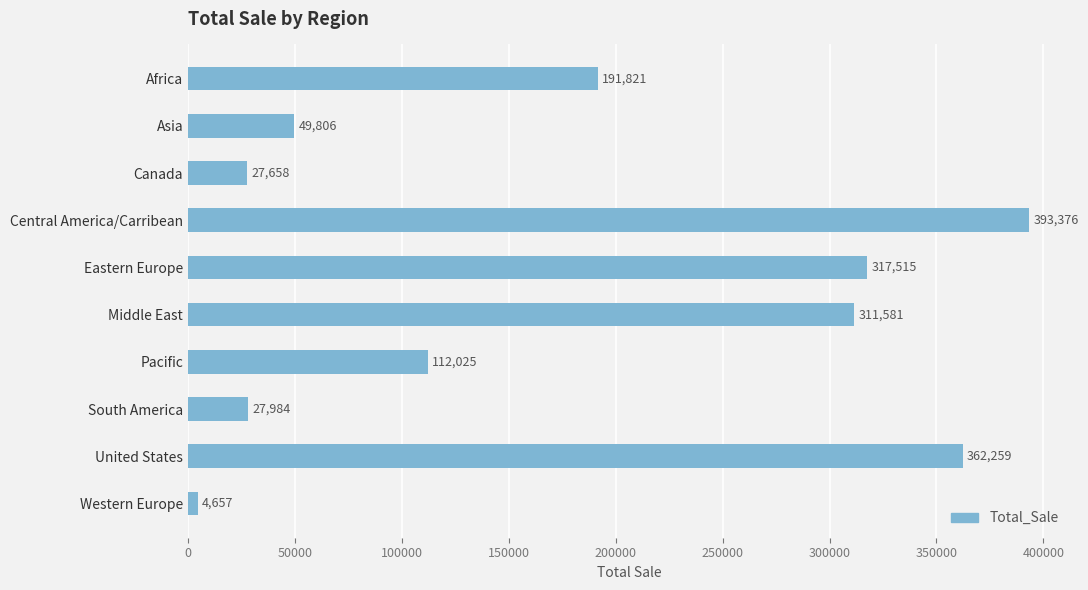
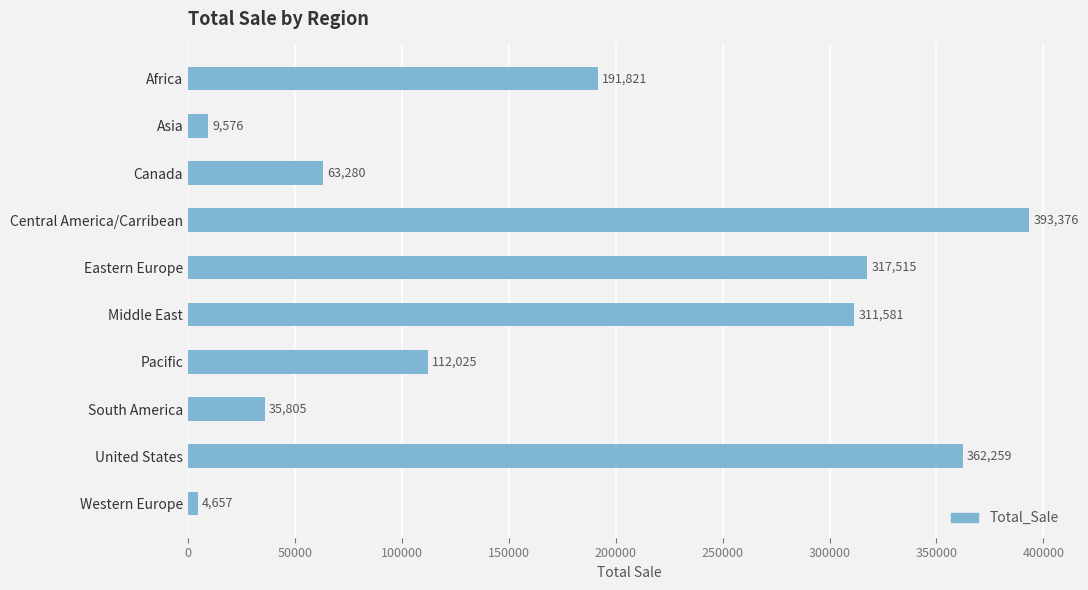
  {
    "Africa": "191,821",
-   "Asia": "49,806",
-   "Canada": "27,658",
+   "Asia": "9,576",
+   "Canada": "63,280",
    "Central America/Carribean": "393,376",
    "Eastern Europe": "317,515",
    "Middle East": "311,581",
    "Pacific": "112,025",
-   "South America": "27,984",
+   "South America": "35,805",
    "United States": "362,259",
    "Western Europe": "4,657"
  }
